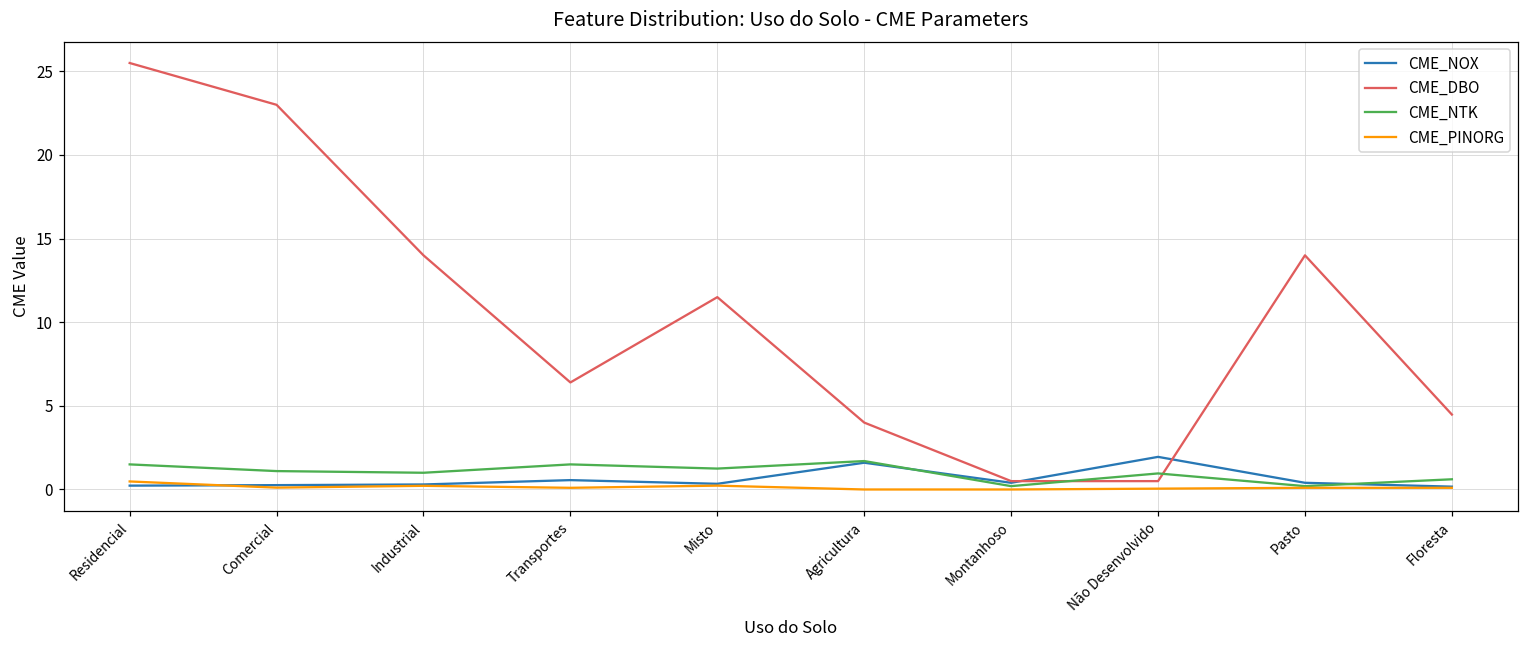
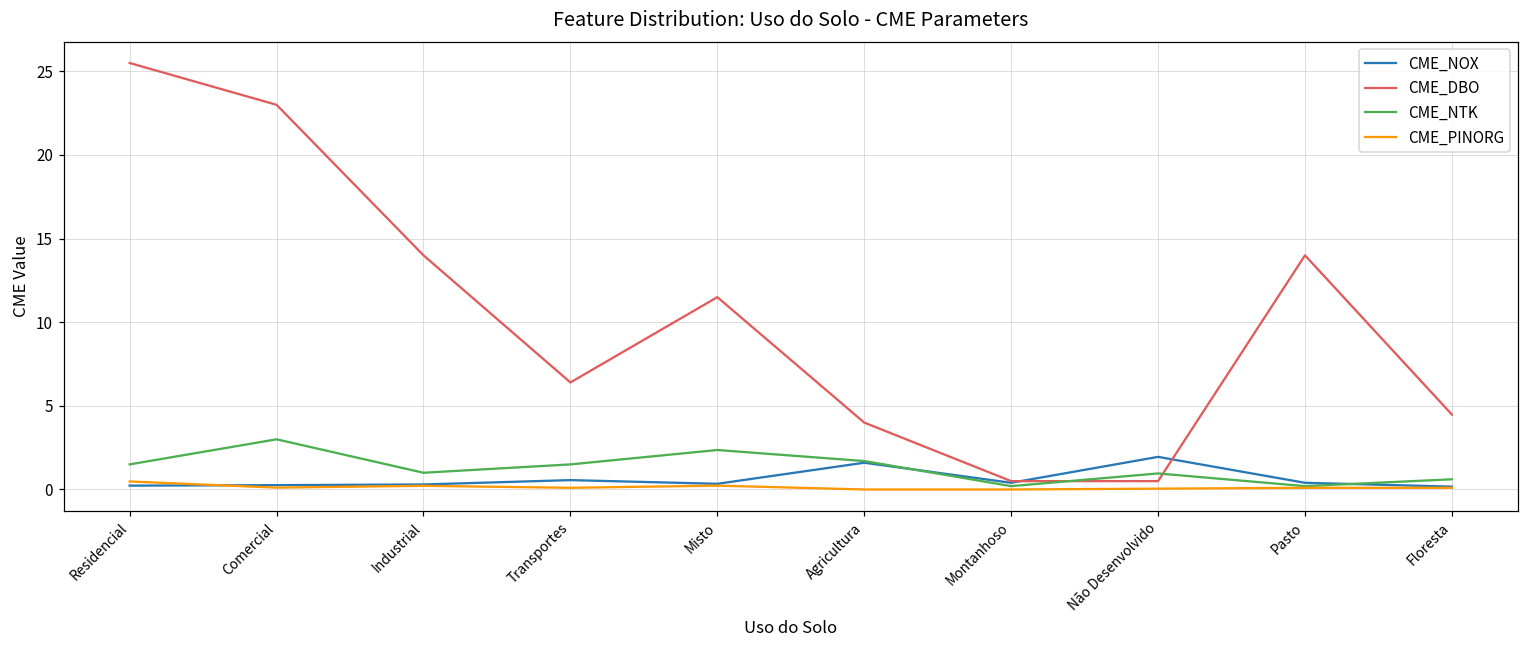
  {
    "CME_NOX": {
      "Residencial": 0.2,
      "Transportes": 0.6,
      "Não Desenvolvido": 2.0,
      "Pasto": 0.4
    },
    "CME_DBO": {
      "Residencial": 25.5,
      "Comercial": 23.0,
      "Industrial": 14.0,
      "Transportes": 6.4,
      "Misto": 11.5,
      "Agricultura": 4.0,
      "Não Desenvolvido": 0.5,
      "Pasto": 14.0,
      "Floresta": 4.5
    },
    "CME_NTK": {
      "Residencial": 1.5,
-     "Comercial": 1.1,
+     "Comercial": 3.0,
      "Industrial": 1.0,
      "Transportes": 1.5,
-     "Misto": 1.3,
+     "Misto": 2.4,
      "Montanhoso": 0.2,
      "Não Desenvolvido": 1.0,
      "Floresta": 0.6
    },
    "CME_PINORG": {
      "Residencial": 0.5,
      "Transportes": 0.1,
      "Agricultura": 0.0,
      "Montanhoso": 0.0,
      "Não Desenvolvido": 0.1
    }
  }
